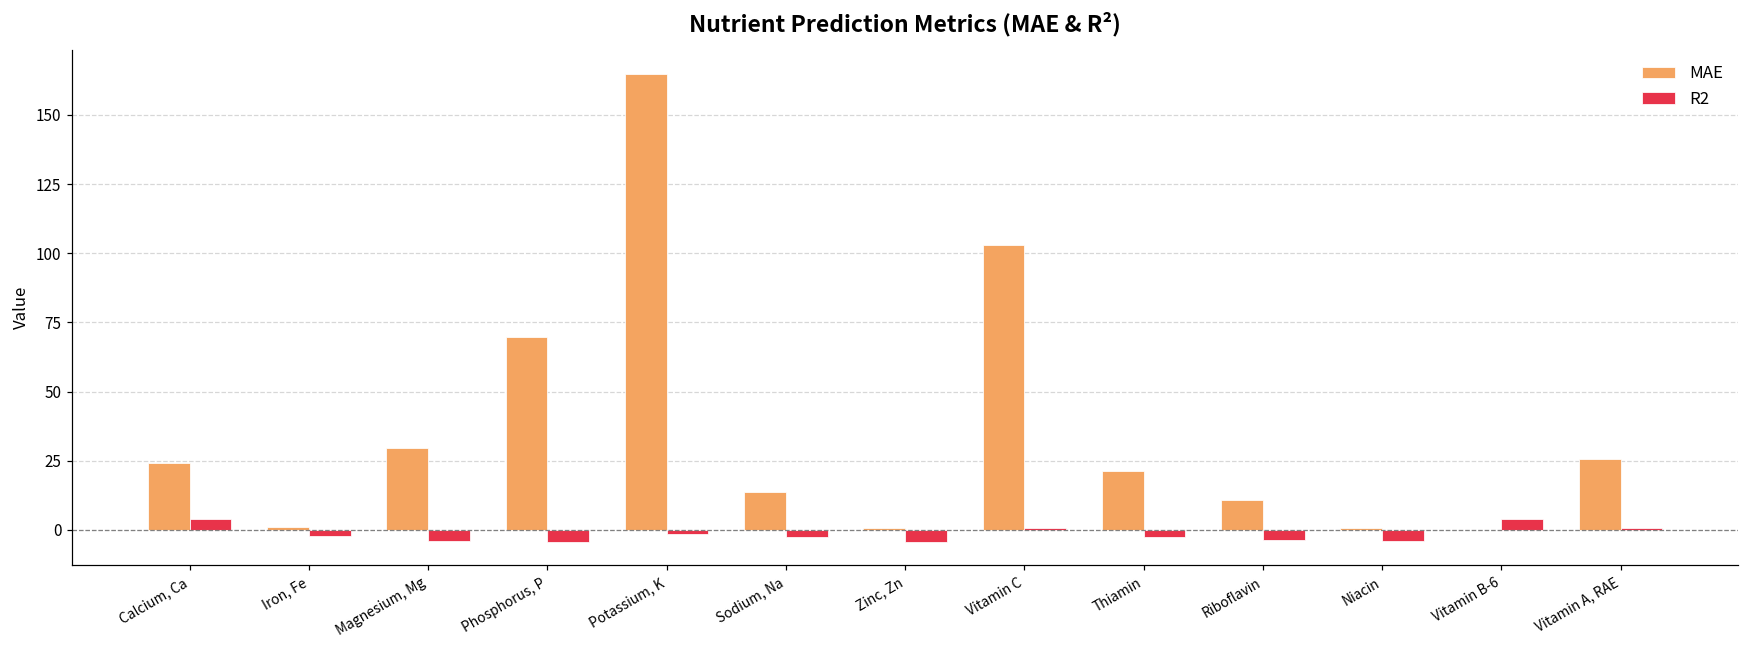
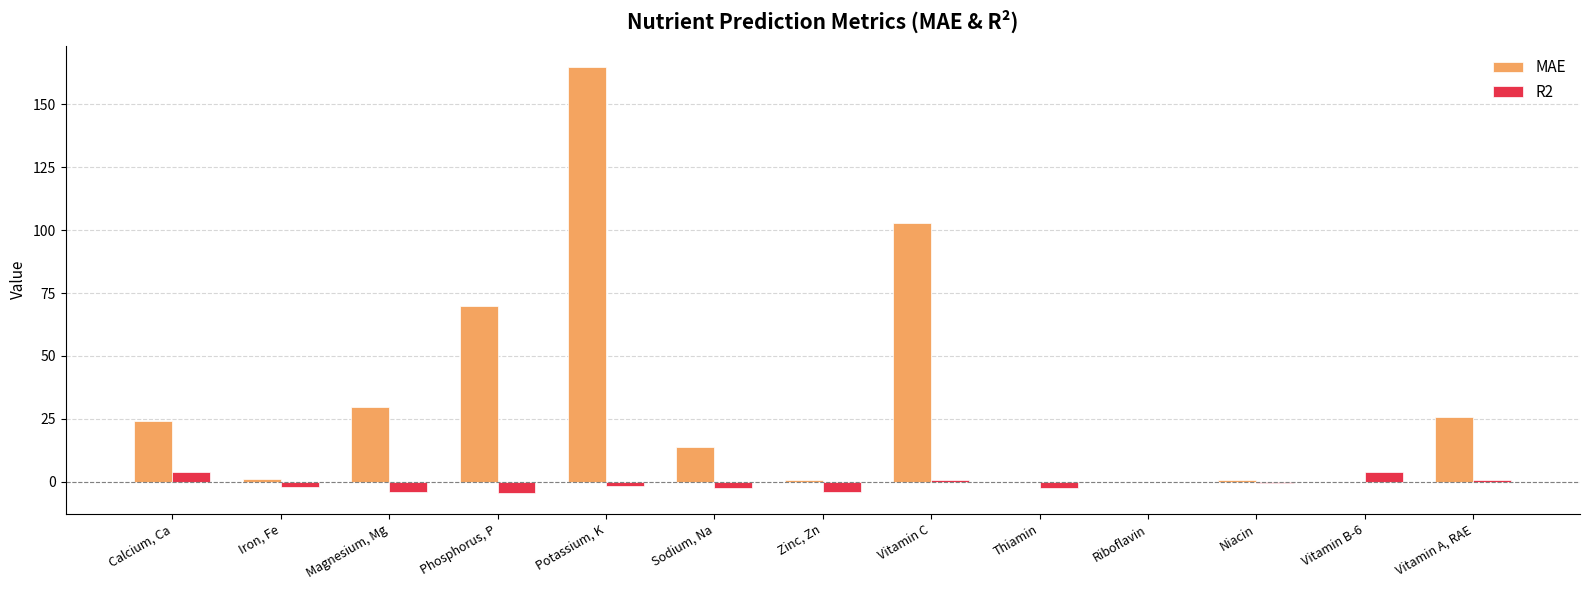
  {
    "MAE": {
      "Calcium, Ca": 24,
      "Iron, Fe": 1,
      "Magnesium, Mg": 30,
      "Phosphorus, P": 70,
      "Potassium, K": 165,
      "Sodium, Na": 14,
      "Vitamin C": 103,
-     "Thiamin": 21,
-     "Riboflavin": 11,
+     "Thiamin": 0,
+     "Riboflavin": 0,
      "Vitamin A, RAE": 26
    },
    "R2": {
      "Calcium, Ca": 4,
      "Iron, Fe": -2,
      "Magnesium, Mg": -4,
      "Phosphorus, P": -4,
      "Potassium, K": -2,
      "Sodium, Na": -3,
      "Zinc, Zn": -4,
      "Thiamin": -2,
-     "Riboflavin": -4,
-     "Niacin": -4,
+     "Riboflavin": 0,
+     "Niacin": 0,
      "Vitamin B-6": 4
    }
  }
